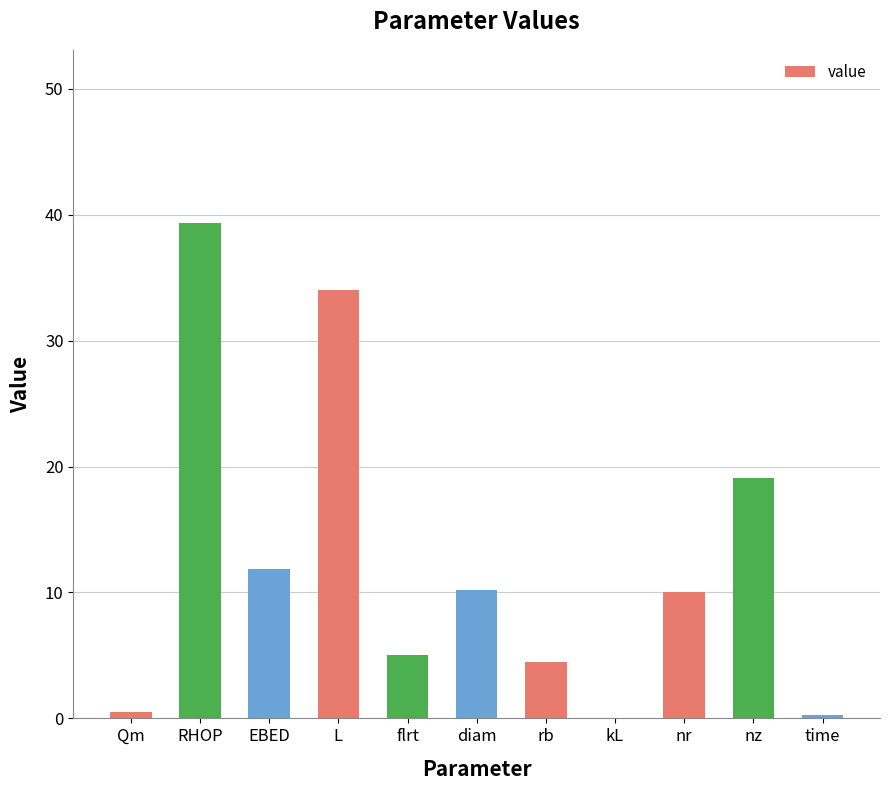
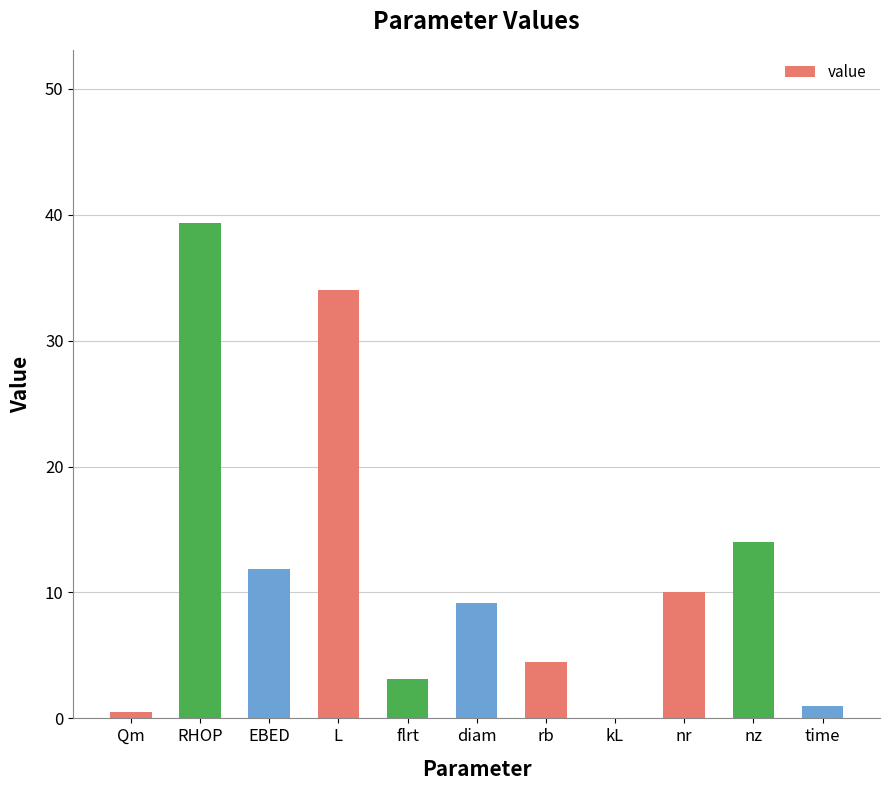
  {
    "Qm": 0.5,
    "RHOP": 39.3,
    "EBED": 11.9,
    "L": 34.0,
-   "flrt": 5.0,
-   "diam": 10.2,
+   "flrt": 3.1,
+   "diam": 9.2,
    "rb": 4.5,
    "nr": 10.0,
-   "nz": 19.1,
-   "time": 0.3
+   "nz": 14.0,
+   "time": 1.0
  }
